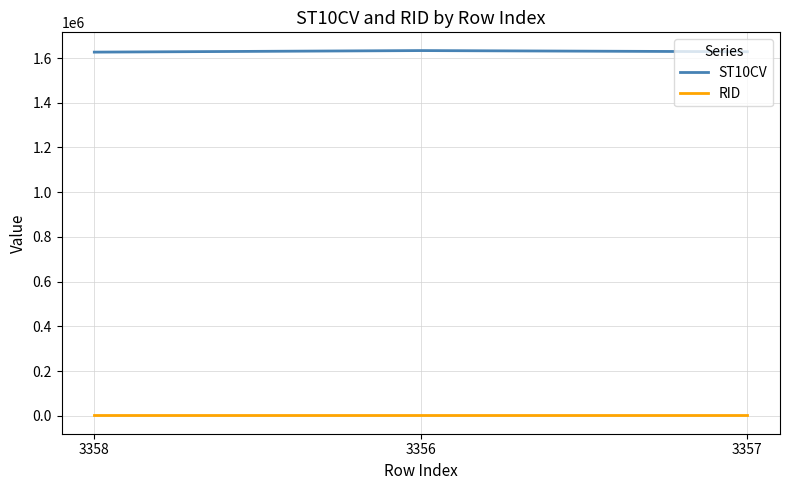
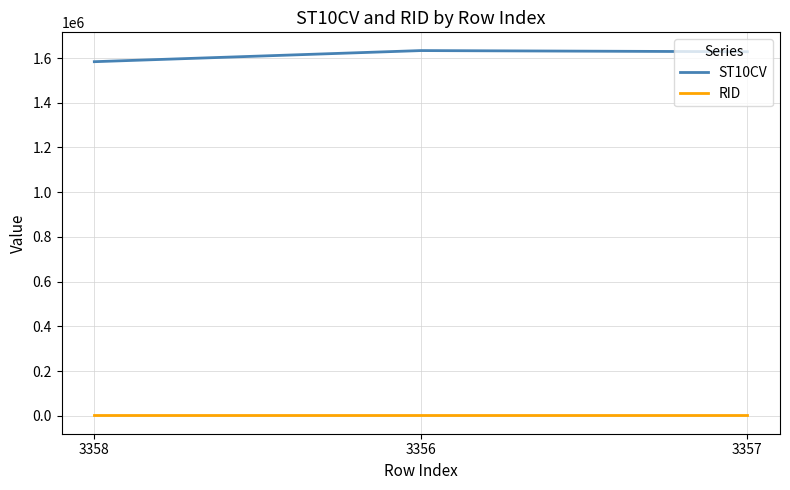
  {
    "ST10CV": {
-     "3358": 1630000,
+     "3358": 1580000,
      "3356": 1630000
    },
    "RID": {
      "3358": 0,
      "3356": 0,
      "3357": 0
    }
  }
